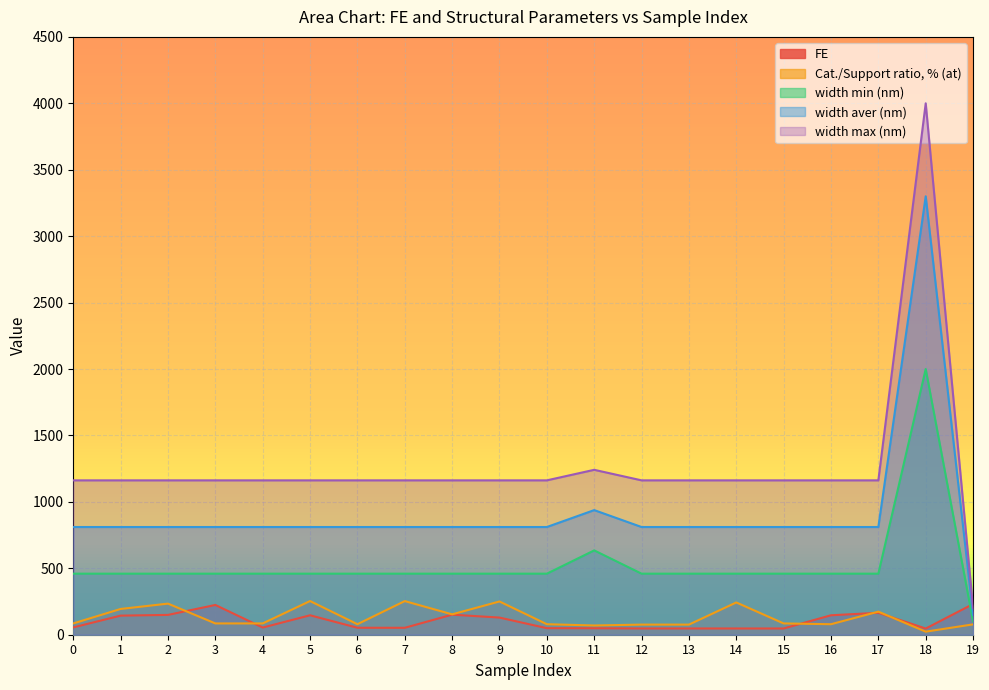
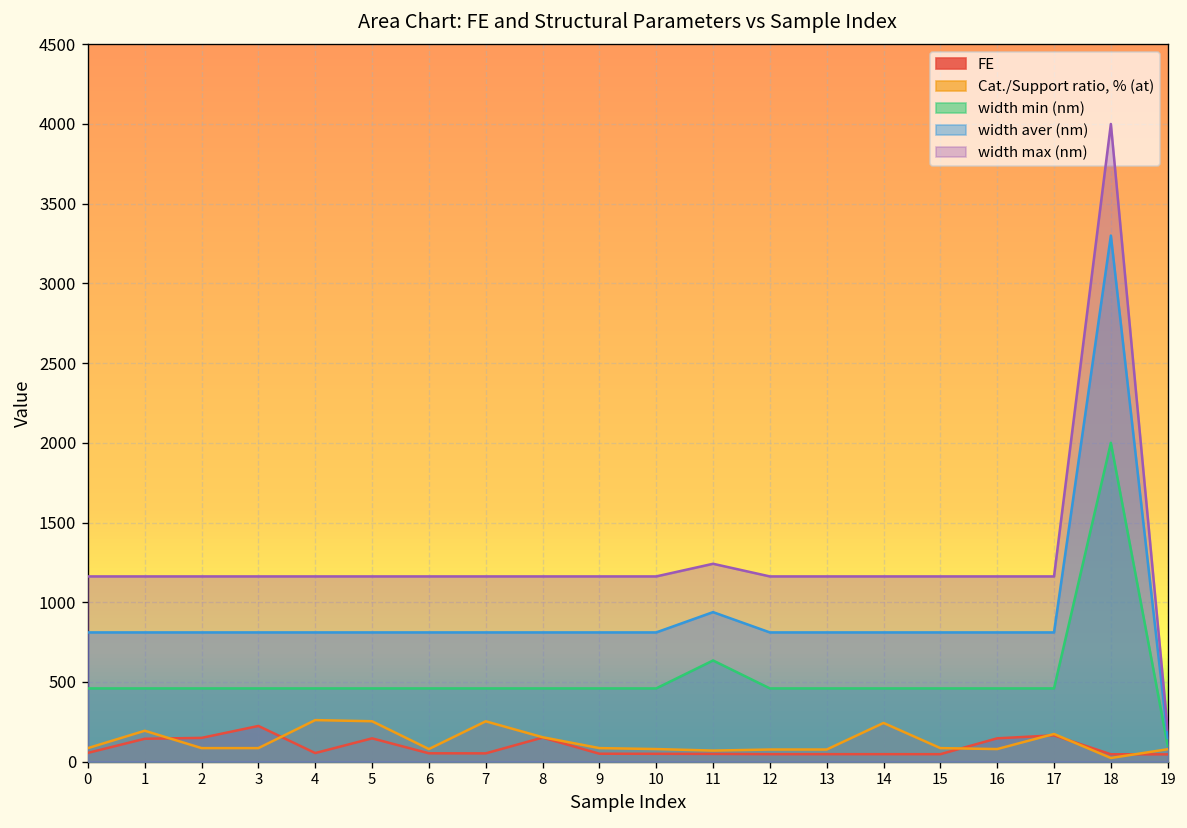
  {
    "FE": {
      "0": 60,
      "1": 140,
      "2": 150,
      "3": 220,
      "4": 50,
      "5": 150,
      "6": 50,
      "7": 50,
-     "9": 130,
+     "9": 50,
      "10": 50,
      "11": 50,
      "12": 50,
      "13": 50,
      "14": 50,
      "15": 50,
      "16": 150,
      "18": 50,
-     "19": 230
+     "19": 50
    },
    "Cat./Support ratio, % (at)": {
      "0": 90,
      "1": 190,
-     "2": 230,
+     "2": 90,
      "3": 90,
-     "4": 90,
+     "4": 260,
      "5": 250,
      "6": 80,
      "7": 250,
-     "9": 250,
+     "9": 90,
      "10": 80,
      "11": 70,
      "12": 80,
      "13": 80,
      "14": 240,
      "15": 90,
      "16": 80,
      "18": 20,
      "19": 80
    },
    "width min (nm)": {
      "0": 460,
      "1": 460,
      "2": 460,
      "3": 460,
      "4": 460,
      "5": 460,
      "6": 460,
      "7": 460,
      "8": 460,
      "9": 460,
      "10": 460,
      "11": 630,
      "12": 460,
      "13": 460,
      "14": 460,
      "15": 460,
      "16": 460,
      "17": 460,
      "18": 2000,
      "19": 100
    },
    "width aver (nm)": {
      "0": 810,
      "1": 810,
      "2": 810,
      "3": 810,
      "4": 810,
      "5": 810,
      "6": 810,
      "7": 810,
      "8": 810,
      "9": 810,
      "10": 810,
      "11": 940,
      "12": 810,
      "13": 810,
      "14": 810,
      "15": 810,
      "16": 810,
      "17": 810,
      "18": 3300,
      "19": 150
    },
    "width max (nm)": {
      "0": 1160,
      "1": 1160,
      "2": 1160,
      "3": 1160,
      "4": 1160,
      "5": 1160,
      "6": 1160,
      "7": 1160,
      "8": 1160,
      "9": 1160,
      "10": 1160,
      "11": 1240,
      "12": 1160,
      "13": 1160,
      "14": 1160,
      "15": 1160,
      "16": 1160,
      "17": 1160,
      "19": 200
    }
  }
